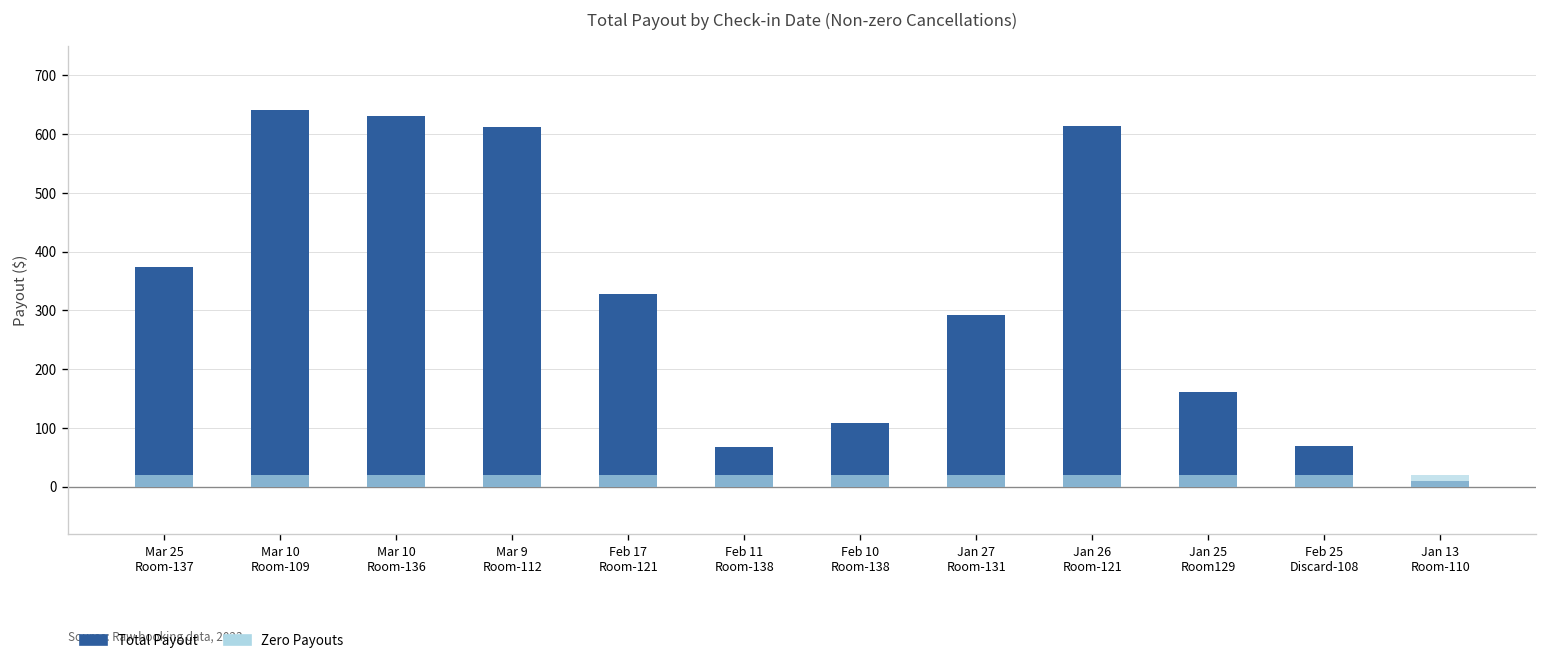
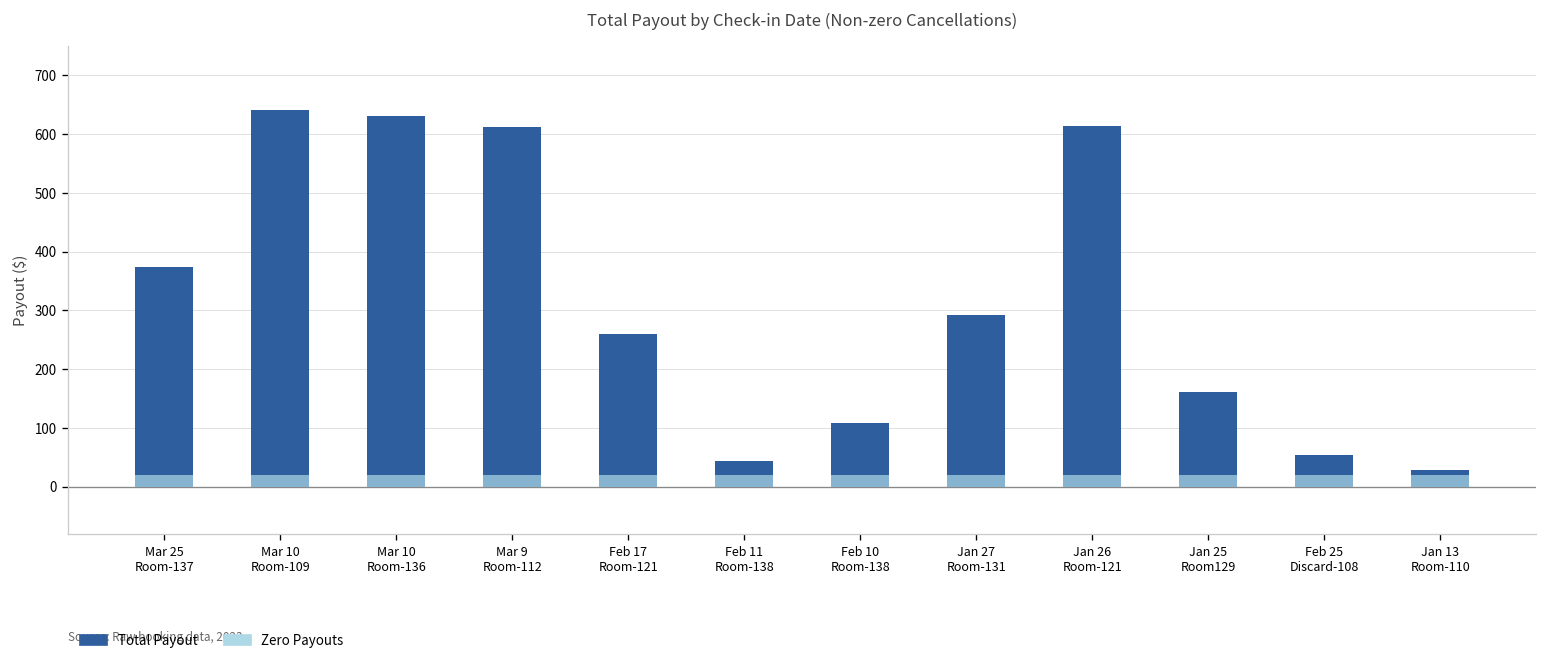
  {
    "Total Payout": {
      "Mar 25 Room-137": 370,
      "Mar 10 Room-109": 640,
      "Mar 10 Room-136": 630,
      "Mar 9 Room-112": 610,
-     "Feb 17 Room-121": 330,
-     "Feb 11 Room-138": 70,
+     "Feb 17 Room-121": 260,
+     "Feb 11 Room-138": 40,
      "Feb 10 Room-138": 110,
      "Jan 27 Room-131": 290,
      "Jan 26 Room-121": 610,
      "Jan 25 Room129": 160,
-     "Feb 25 Discard-108": 70,
-     "Jan 13 Room-110": 10
+     "Feb 25 Discard-108": 50,
+     "Jan 13 Room-110": 30
    }
  }
